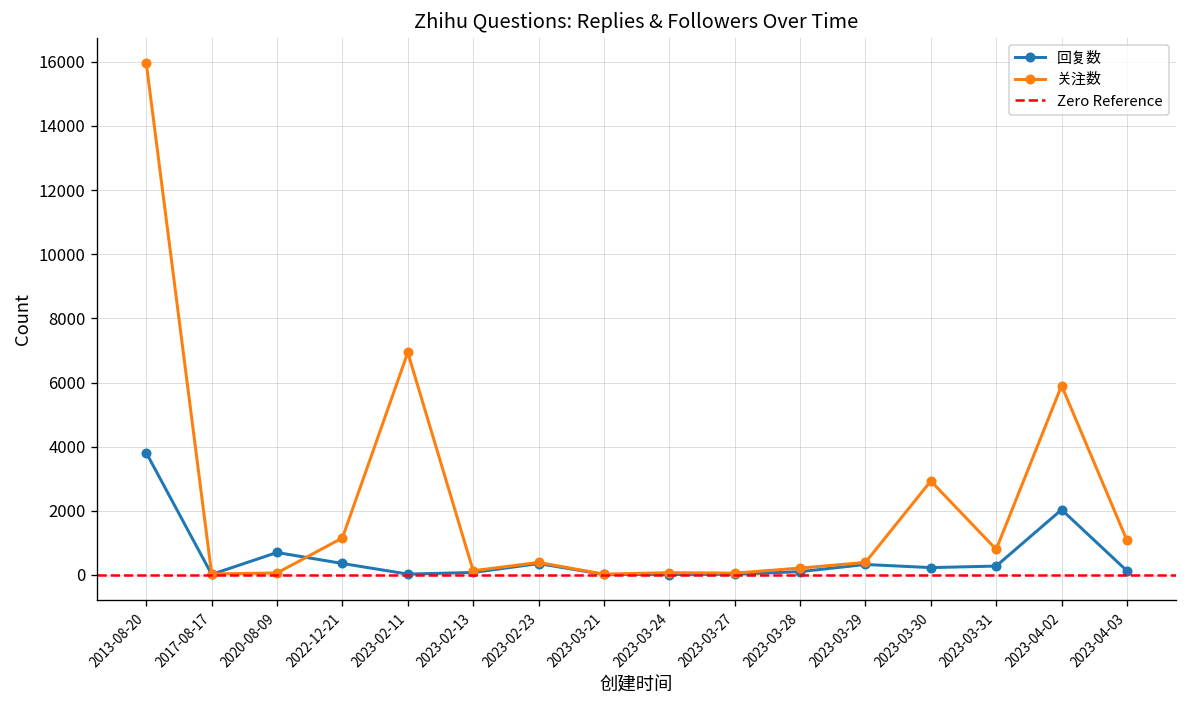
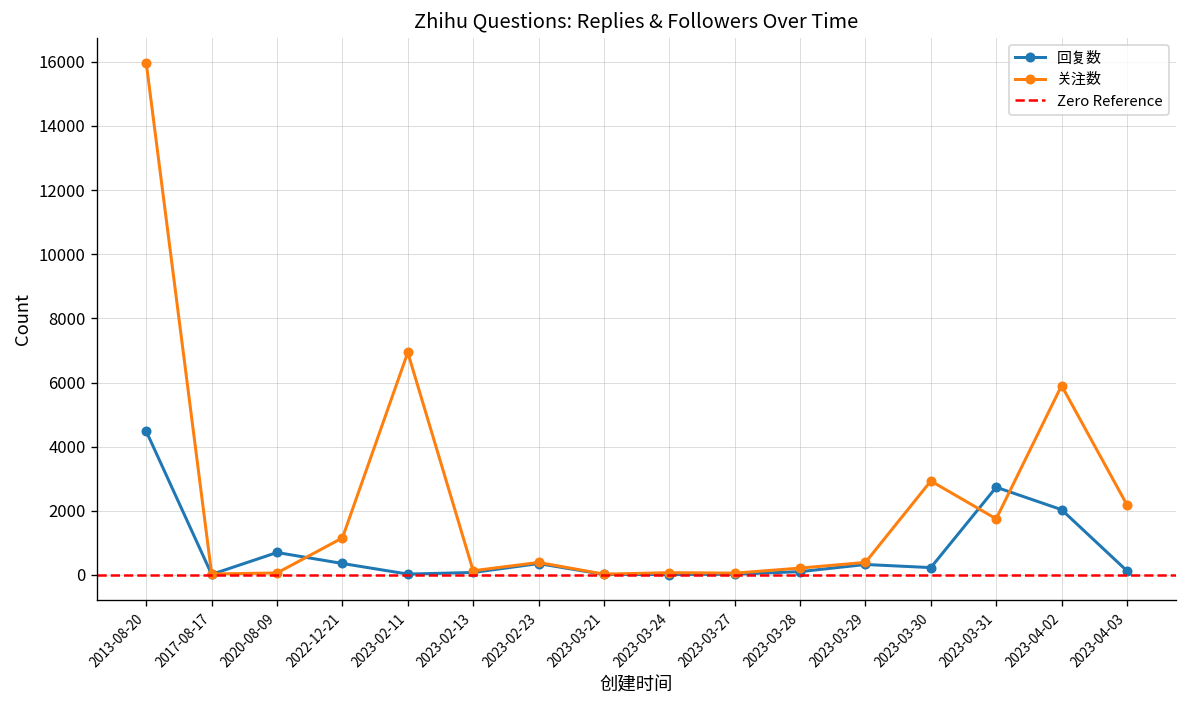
  {
    "回复数": {
-     "2013-08-20": 3800,
+     "2013-08-20": 4500,
      "2020-08-09": 700,
      "2022-12-21": 400,
      "2023-02-11": 0,
      "2023-03-28": 100,
      "2023-03-30": 200,
-     "2023-03-31": 300,
+     "2023-03-31": 2700,
      "2023-04-02": 2000,
      "2023-04-03": 100
    },
    "关注数": {
      "2013-08-20": 16000,
      "2020-08-09": 100,
      "2022-12-21": 1200,
      "2023-02-11": 6900,
      "2023-03-28": 200,
      "2023-03-30": 2900,
-     "2023-03-31": 800,
+     "2023-03-31": 1800,
      "2023-04-02": 5900,
-     "2023-04-03": 1100
+     "2023-04-03": 2200
    }
  }
